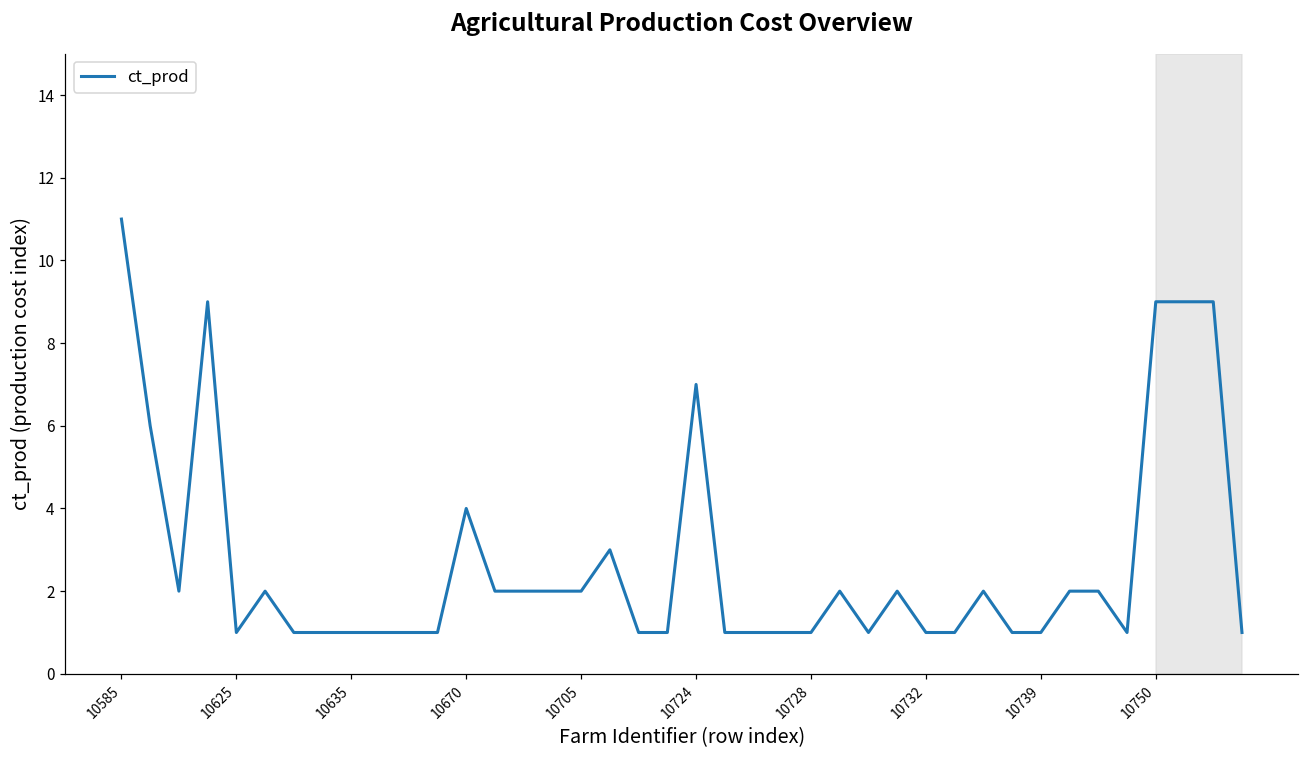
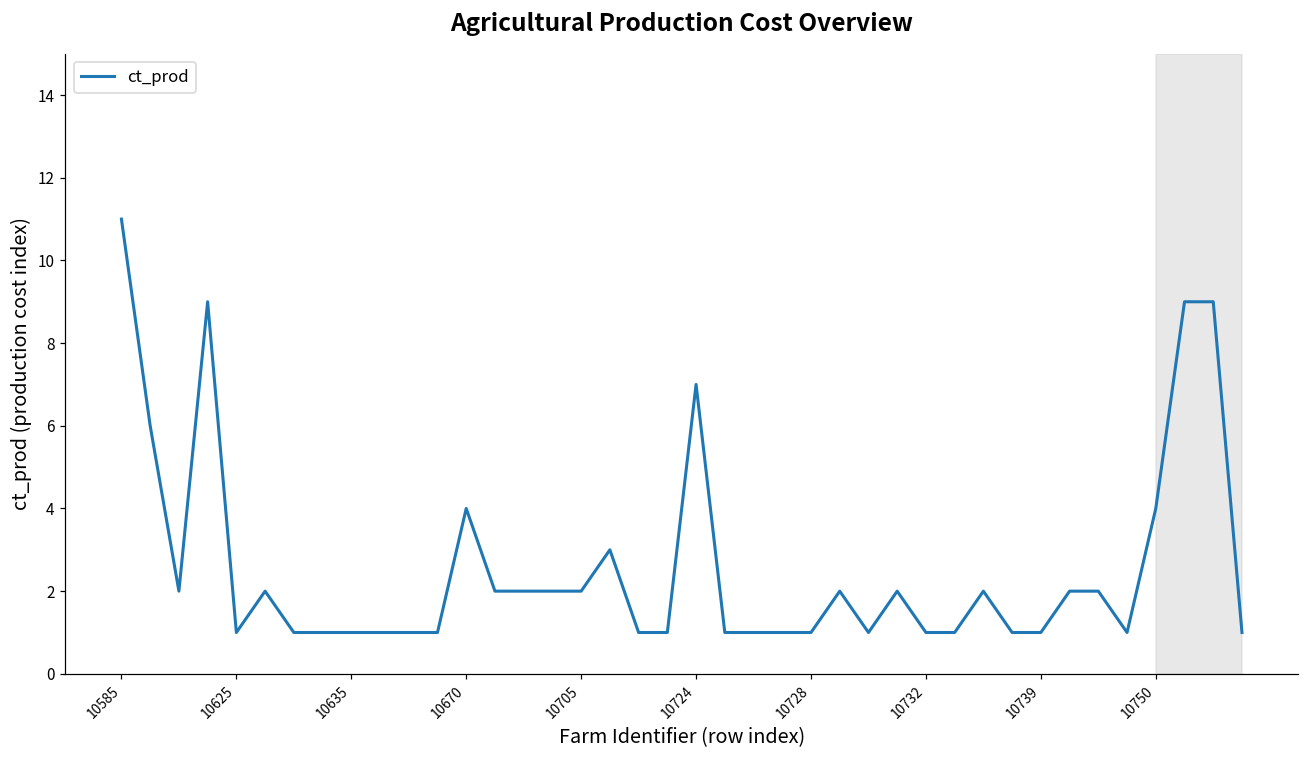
  {
    "10585": 11,
    "10625": 1,
    "10635": 1,
    "10670": 4,
    "10705": 2,
    "10724": 7,
    "10728": 1,
    "10732": 1,
    "10739": 1,
-   "10750": 9
+   "10750": 4
  }
